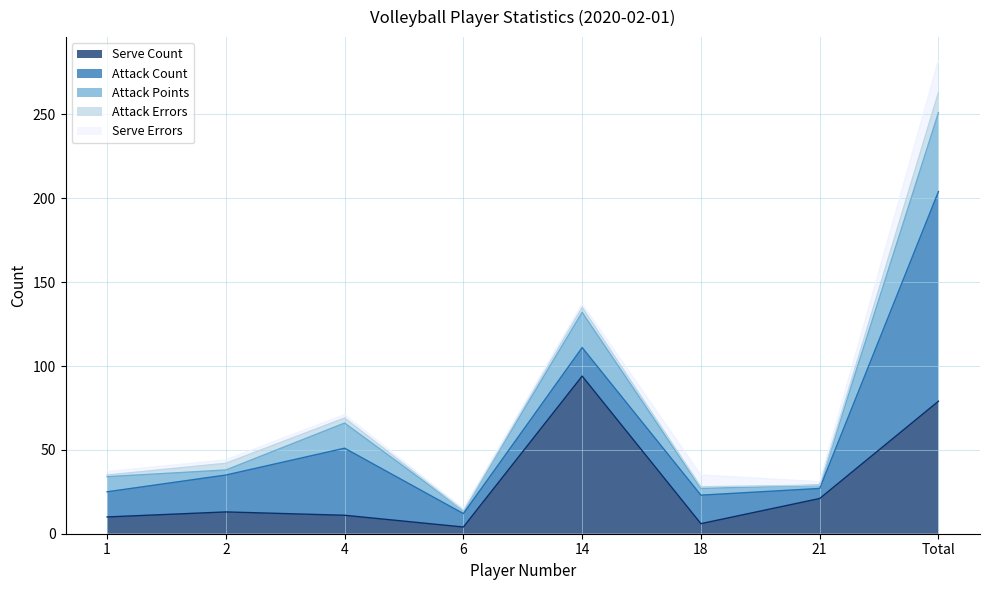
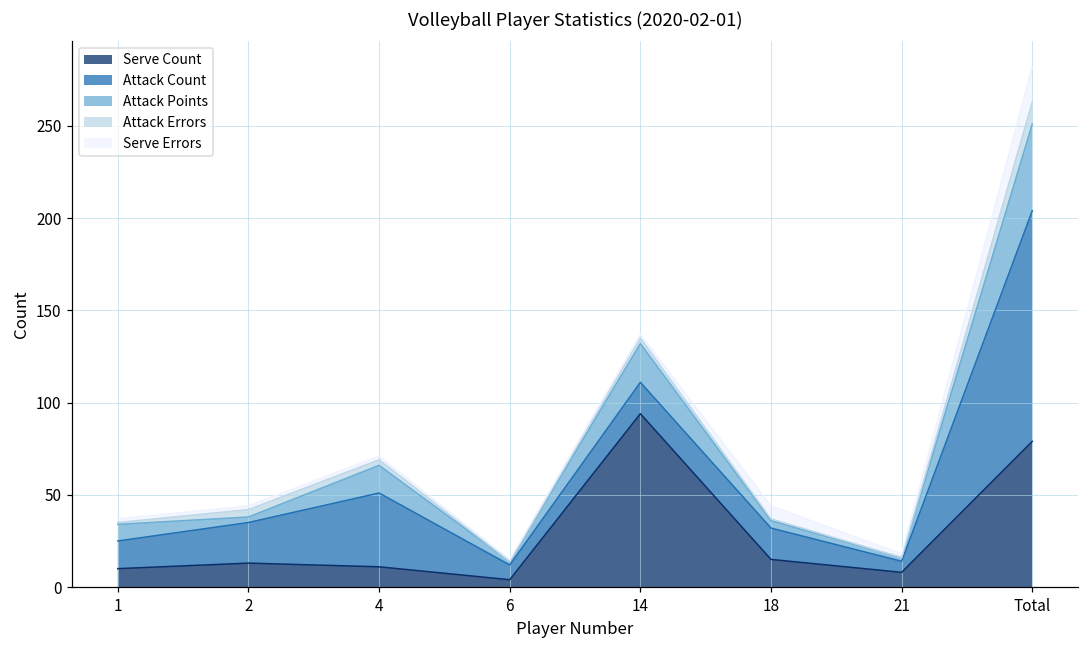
  {
    "Serve Count": {
      "1": 10,
      "2": 13,
      "4": 11,
      "6": 4,
      "14": 94,
-     "18": 6,
-     "21": 21,
+     "18": 15,
+     "21": 8,
      "Total": 79
    },
    "Attack Count": {
      "1": 15,
      "2": 22,
      "4": 40,
      "6": 8,
      "14": 17,
      "18": 17,
      "21": 6,
      "Total": 125
    },
    "Attack Points": {
      "2": 3,
      "4": 15,
      "14": 21,
      "Total": 47
    },
    "Attack Errors": {
      "2": 4,
      "4": 3,
      "14": 3,
      "Total": 12
    },
    "Serve Errors": {
      "1": 2,
      "2": 2,
      "4": 2,
      "14": 2,
      "18": 7,
      "21": 2,
      "Total": 19
    }
  }
